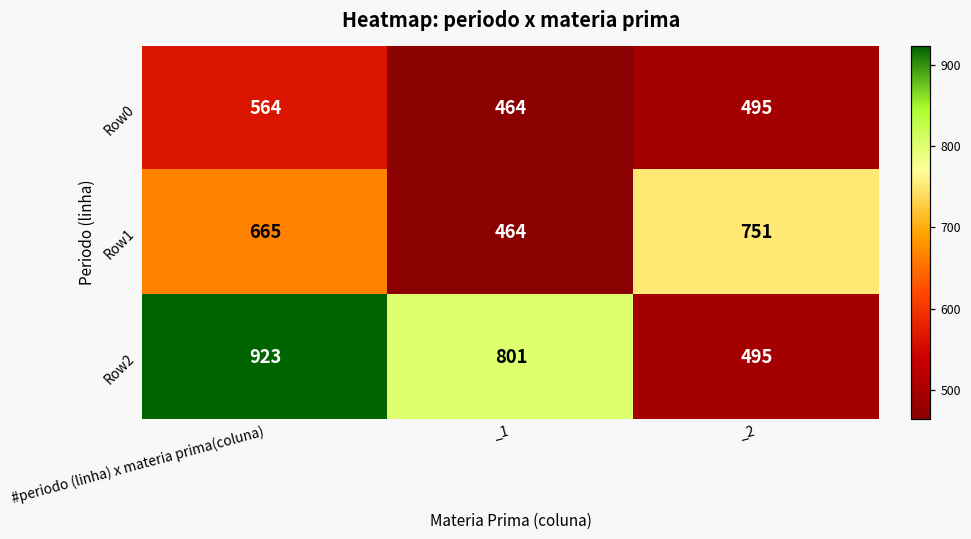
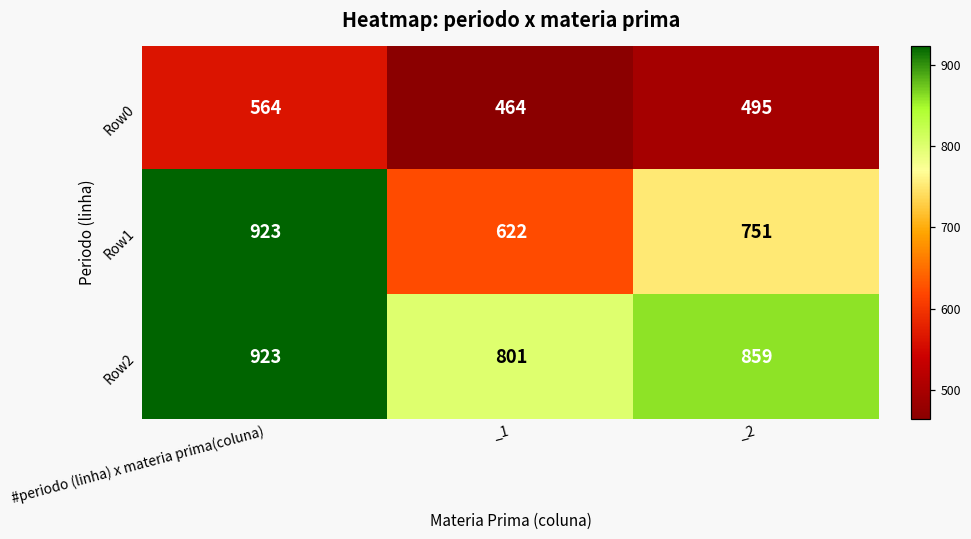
  {
    "Row0": {
      "#periodo (linha) x materia prima(coluna)": 564,
      "_1": 464,
      "_2": 495
    },
    "Row1": {
-     "#periodo (linha) x materia prima(coluna)": 665,
-     "_1": 464,
+     "#periodo (linha) x materia prima(coluna)": 923,
+     "_1": 622,
      "_2": 751
    },
    "Row2": {
      "#periodo (linha) x materia prima(coluna)": 923,
      "_1": 801,
-     "_2": 495
+     "_2": 859
    }
  }
